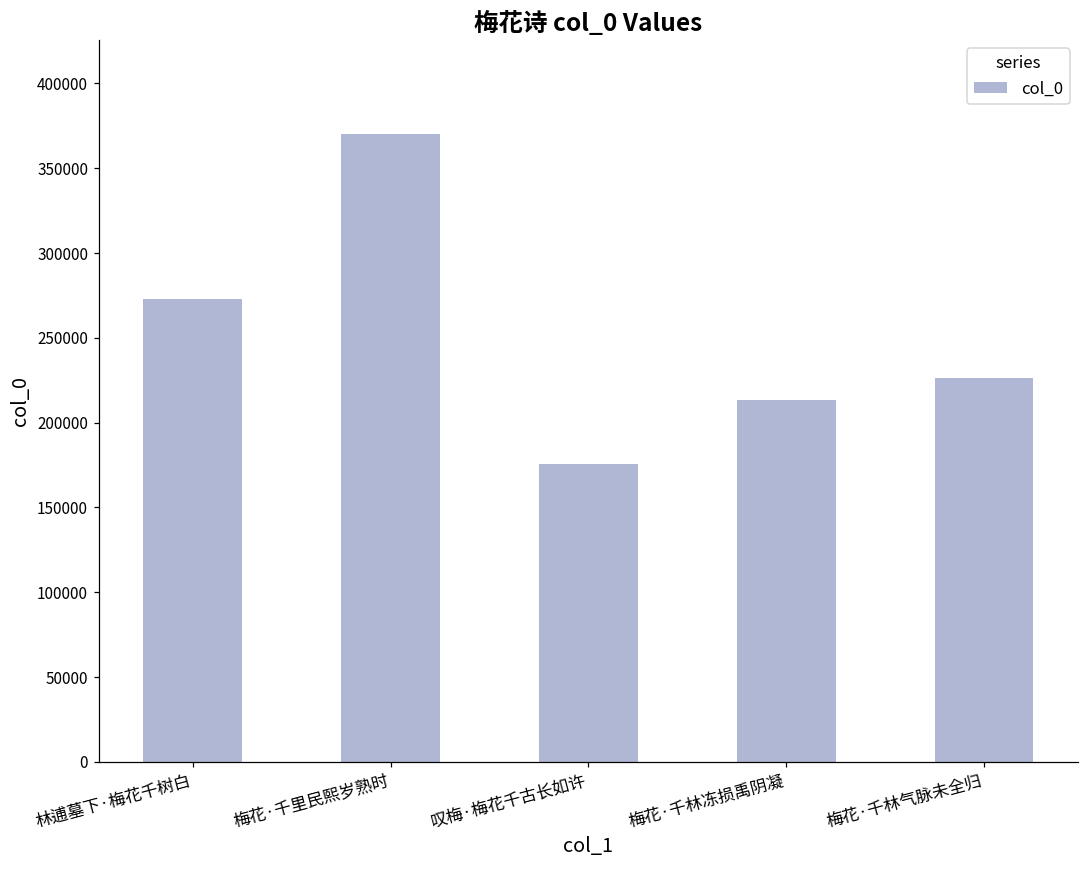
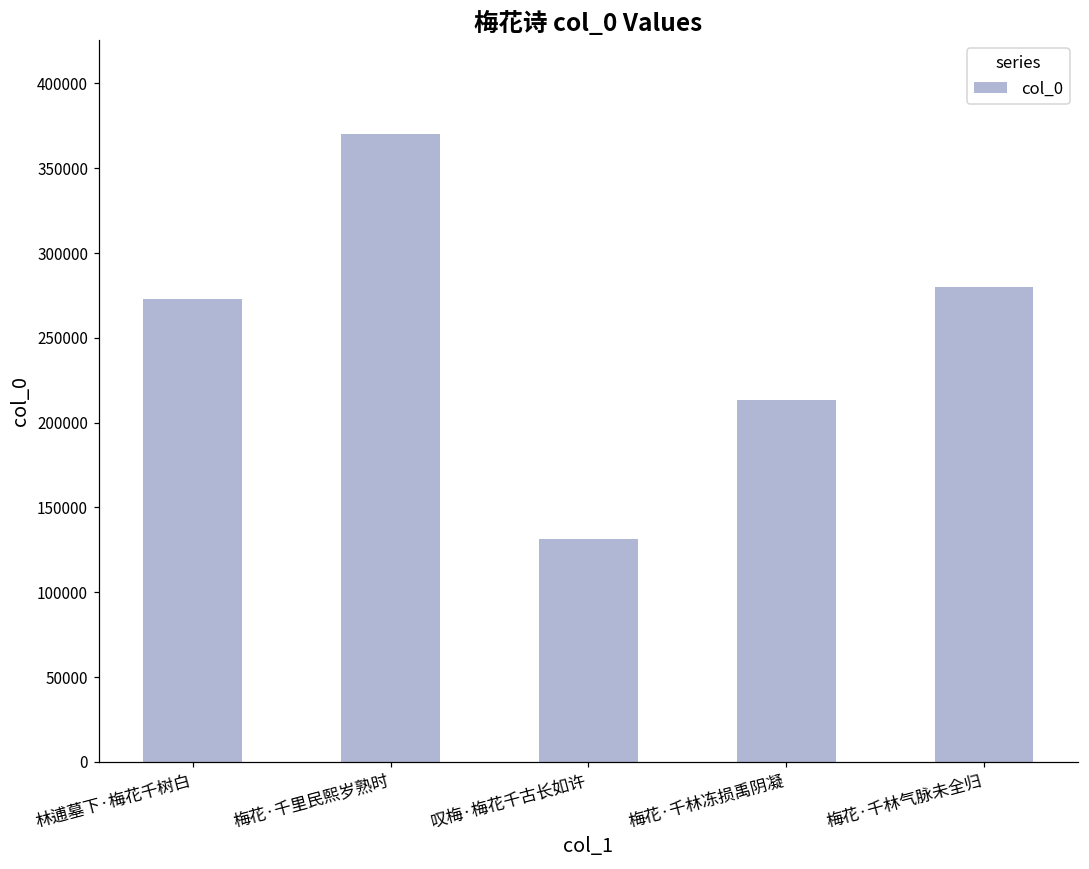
  {
    "林逋墓下·梅花千树白": 273000,
    "梅花·千里民熙岁熟时": 370000,
-   "叹梅·梅花千古长如许": 175000,
+   "叹梅·梅花千古长如许": 131000,
    "梅花·千林冻损禹阴凝": 214000,
-   "梅花·千林气脉未全归": 226000
+   "梅花·千林气脉未全归": 280000
  }
